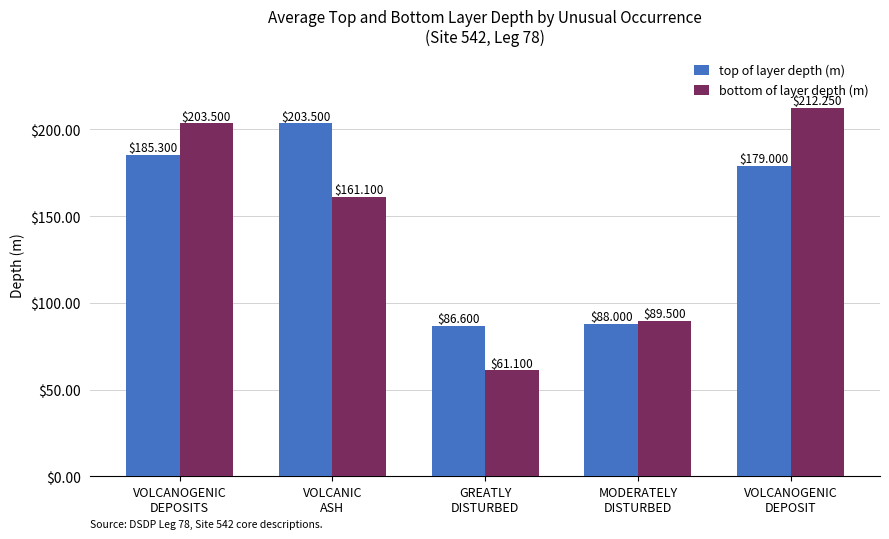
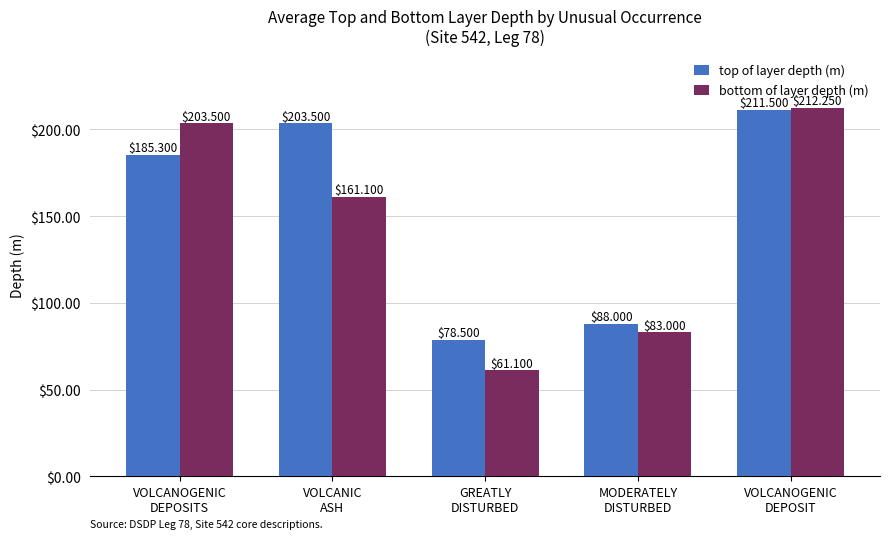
  {
    "top of layer depth (m)": {
      "VOLCANOGENIC DEPOSITS": "$185.300",
      "VOLCANIC ASH": "$203.500",
-     "GREATLY DISTURBED": "$86.600",
+     "GREATLY DISTURBED": "$78.500",
      "MODERATELY DISTURBED": "$88.000",
-     "VOLCANOGENIC DEPOSIT": "$179.000"
+     "VOLCANOGENIC DEPOSIT": "$211.500"
    },
    "bottom of layer depth (m)": {
      "VOLCANOGENIC DEPOSITS": "$203.500",
      "VOLCANIC ASH": "$161.100",
      "GREATLY DISTURBED": "$61.100",
-     "MODERATELY DISTURBED": "$89.500",
+     "MODERATELY DISTURBED": "$83.000",
      "VOLCANOGENIC DEPOSIT": "$212.250"
    }
  }
